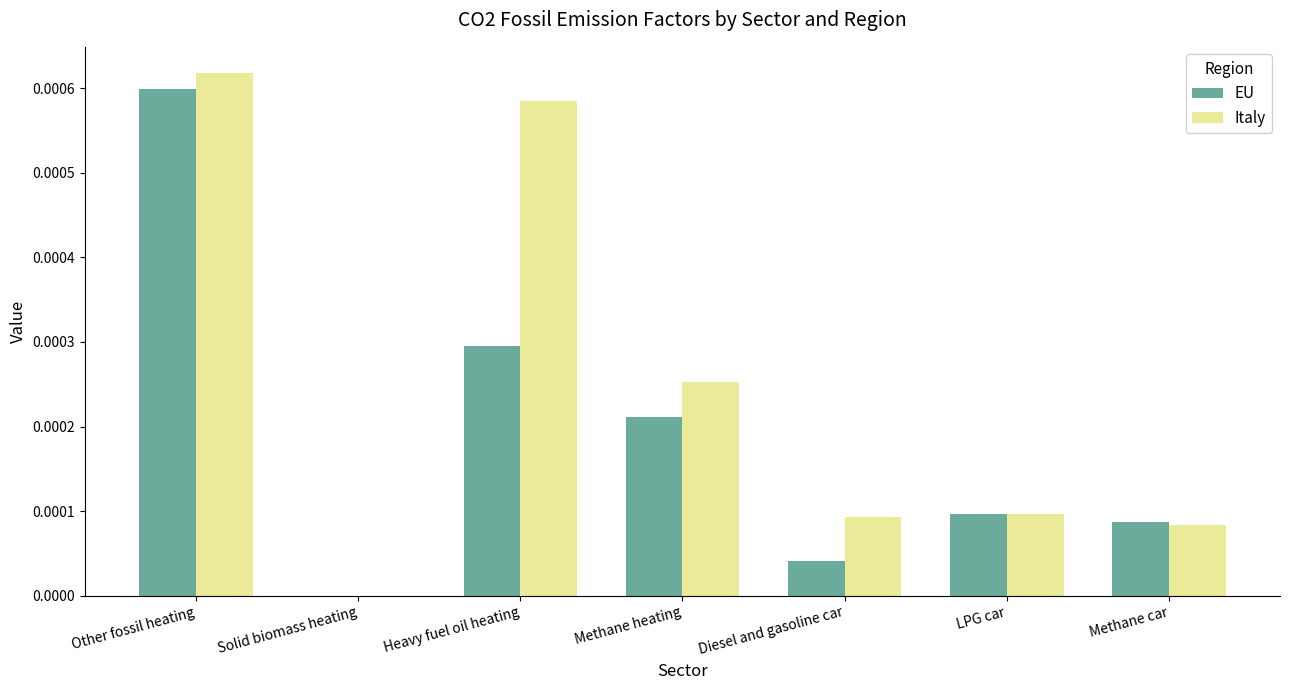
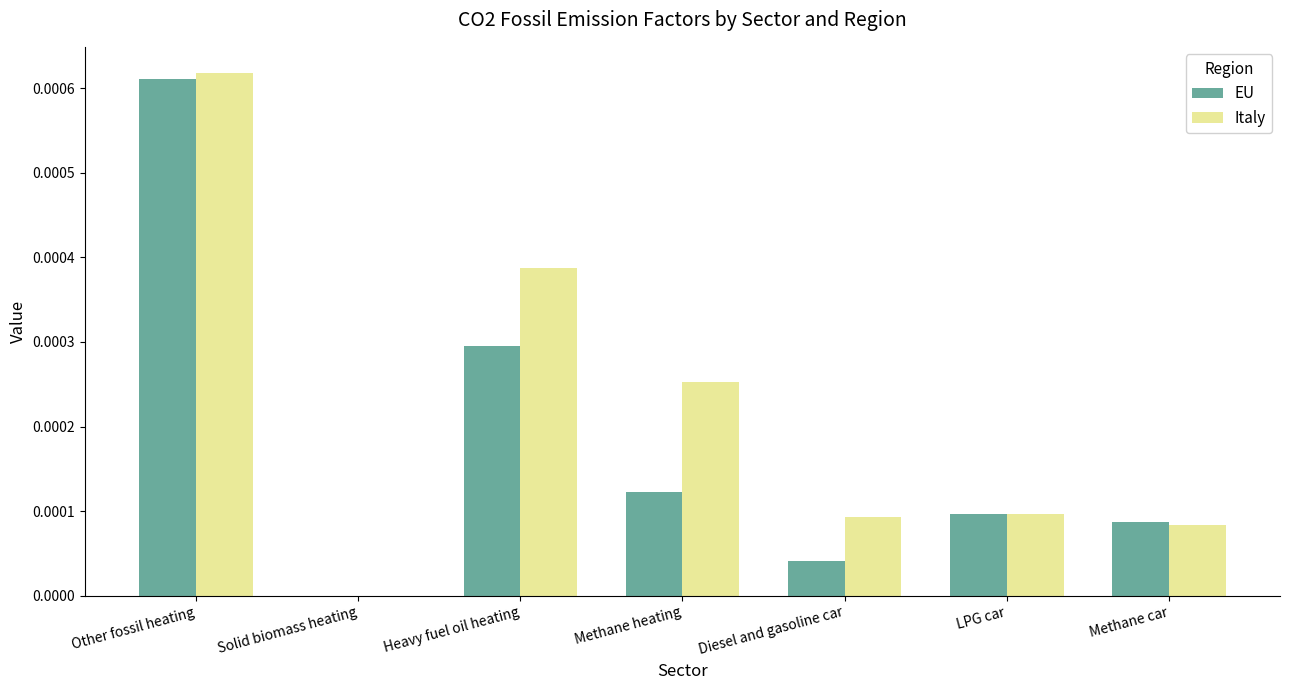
  {
    "EU": {
-     "Other fossil heating": 0.00060,
+     "Other fossil heating": 0.00061,
      "Solid biomass heating": 0.00000,
      "Heavy fuel oil heating": 0.00030,
-     "Methane heating": 0.00021,
+     "Methane heating": 0.00012,
      "Diesel and gasoline car": 0.00004,
      "LPG car": 0.00010,
      "Methane car": 0.00009
    },
    "Italy": {
      "Other fossil heating": 0.00062,
      "Solid biomass heating": 0.00000,
-     "Heavy fuel oil heating": 0.00058,
+     "Heavy fuel oil heating": 0.00039,
      "Methane heating": 0.00025,
      "Diesel and gasoline car": 0.00009,
      "LPG car": 0.00010,
      "Methane car": 0.00008
    }
  }
